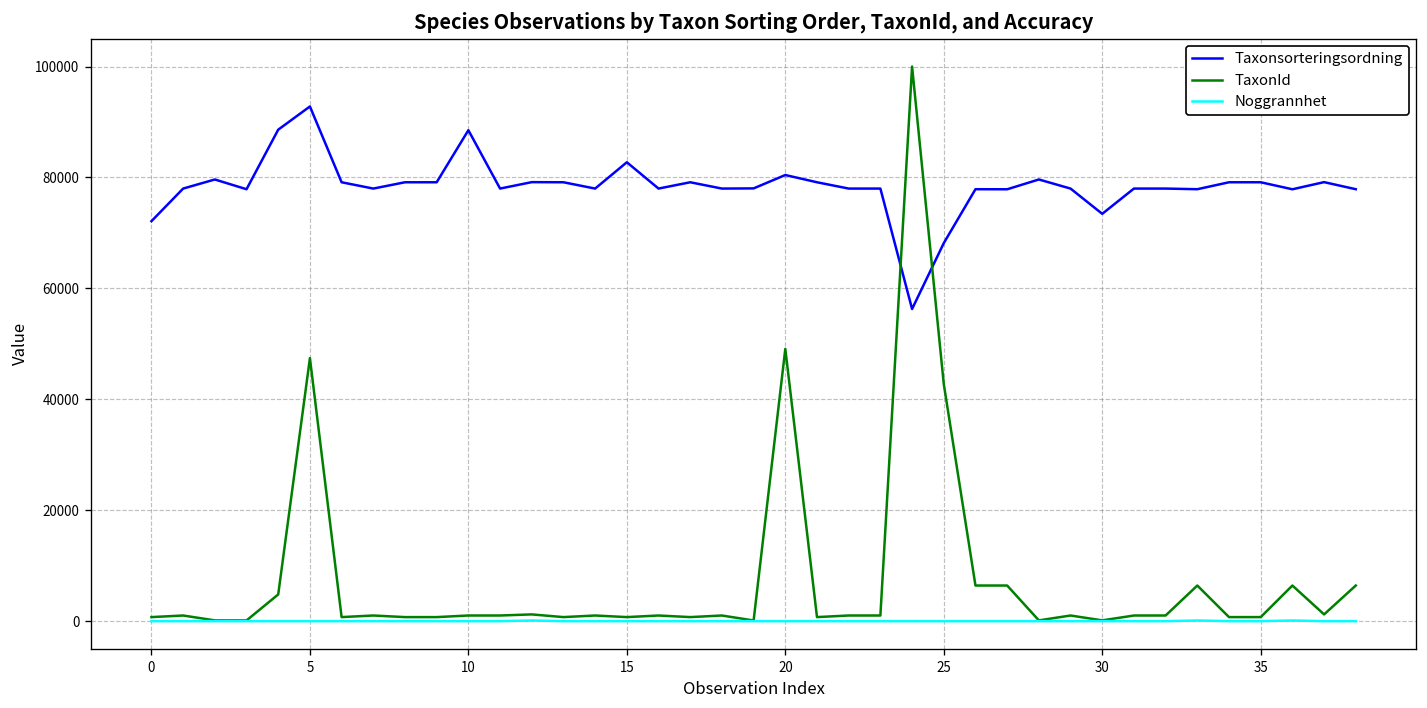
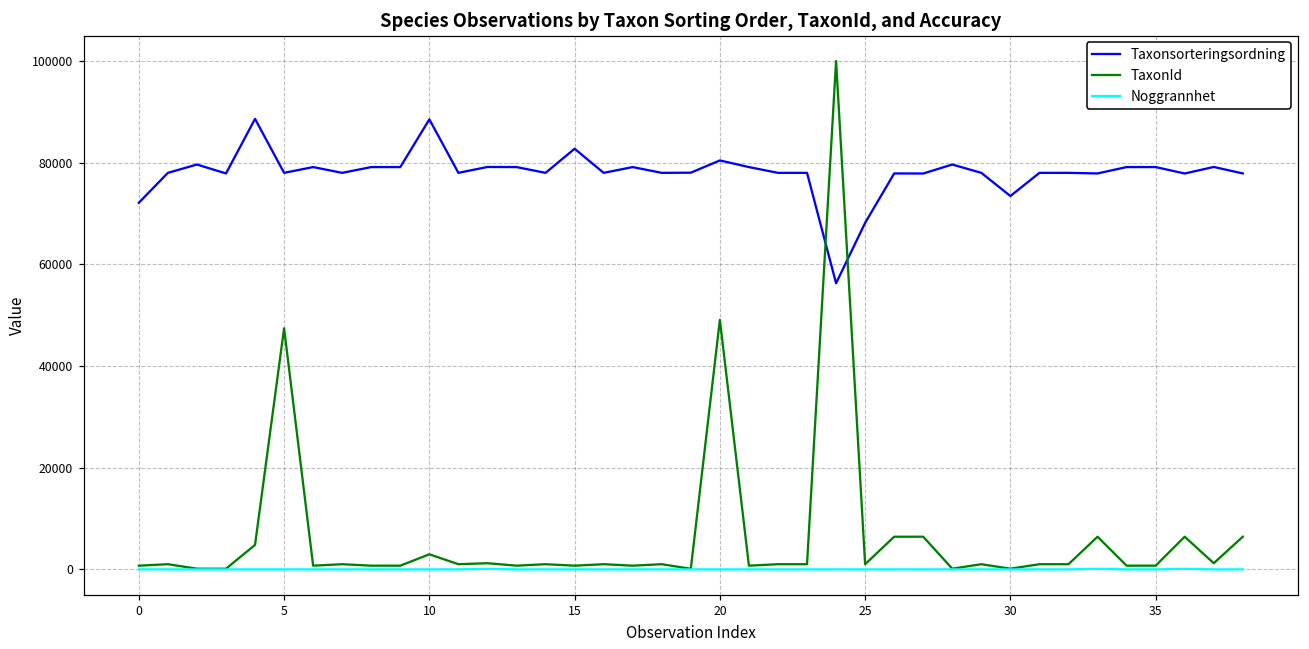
  {
    "Taxonsorteringsordning": {
      "0": 72000,
-     "5": 93000,
+     "5": 78000,
      "10": 89000,
      "15": 83000,
      "20": 80000,
      "25": 68000,
      "30": 73000,
      "35": 79000
    },
    "TaxonId": {
      "0": 1000,
      "5": 47000,
-     "10": 1000,
+     "10": 3000,
      "15": 1000,
      "20": 49000,
-     "25": 43000,
+     "25": 1000,
      "35": 1000
    },
    "Noggrannhet": {
      "0": 0,
      "5": 0,
      "10": 0,
      "15": 0,
      "20": 0,
      "25": 0,
      "35": 0
    }
  }
